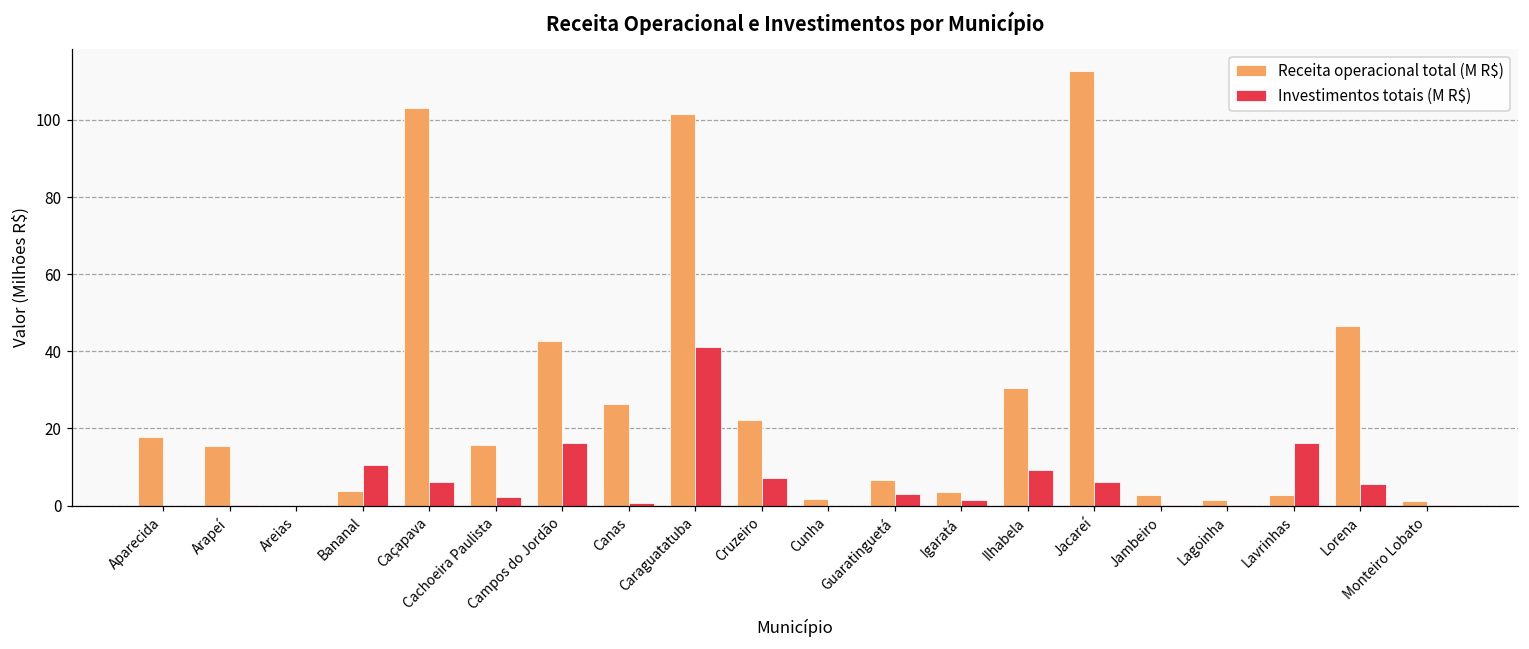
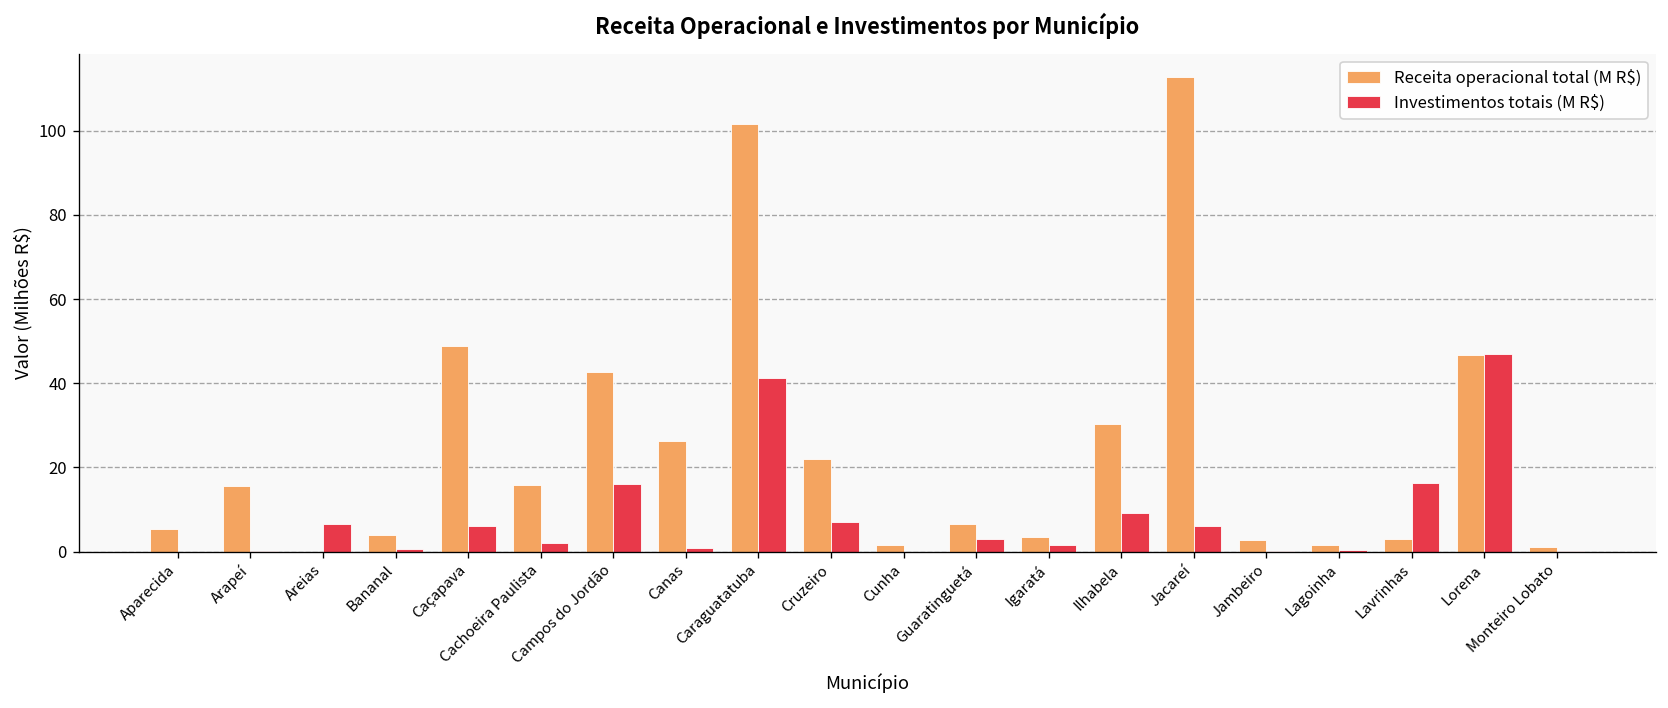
  {
    "Receita operacional total (M R$)": {
-     "Aparecida": 18,
+     "Aparecida": 5,
      "Arapeí": 16,
      "Areias": 0,
      "Bananal": 4,
-     "Caçapava": 103,
+     "Caçapava": 49,
      "Cachoeira Paulista": 16,
      "Campos do Jordão": 43,
      "Canas": 26,
      "Caraguatatuba": 102,
      "Cruzeiro": 22,
      "Cunha": 2,
      "Guaratinguetá": 7,
      "Igaratá": 4,
      "Ilhabela": 30,
      "Jacareí": 113,
      "Jambeiro": 3,
      "Lagoinha": 2,
      "Lavrinhas": 3,
      "Lorena": 47,
      "Monteiro Lobato": 1
    },
    "Investimentos totais (M R$)": {
      "Aparecida": 0,
-     "Areias": 0,
-     "Bananal": 10,
+     "Areias": 7,
+     "Bananal": 1,
      "Caçapava": 6,
      "Cachoeira Paulista": 2,
      "Campos do Jordão": 16,
      "Canas": 1,
      "Caraguatatuba": 41,
      "Cruzeiro": 7,
      "Cunha": 0,
      "Guaratinguetá": 3,
      "Igaratá": 2,
      "Ilhabela": 9,
      "Jacareí": 6,
      "Lavrinhas": 16,
-     "Lorena": 6
+     "Lorena": 47
    }
  }
